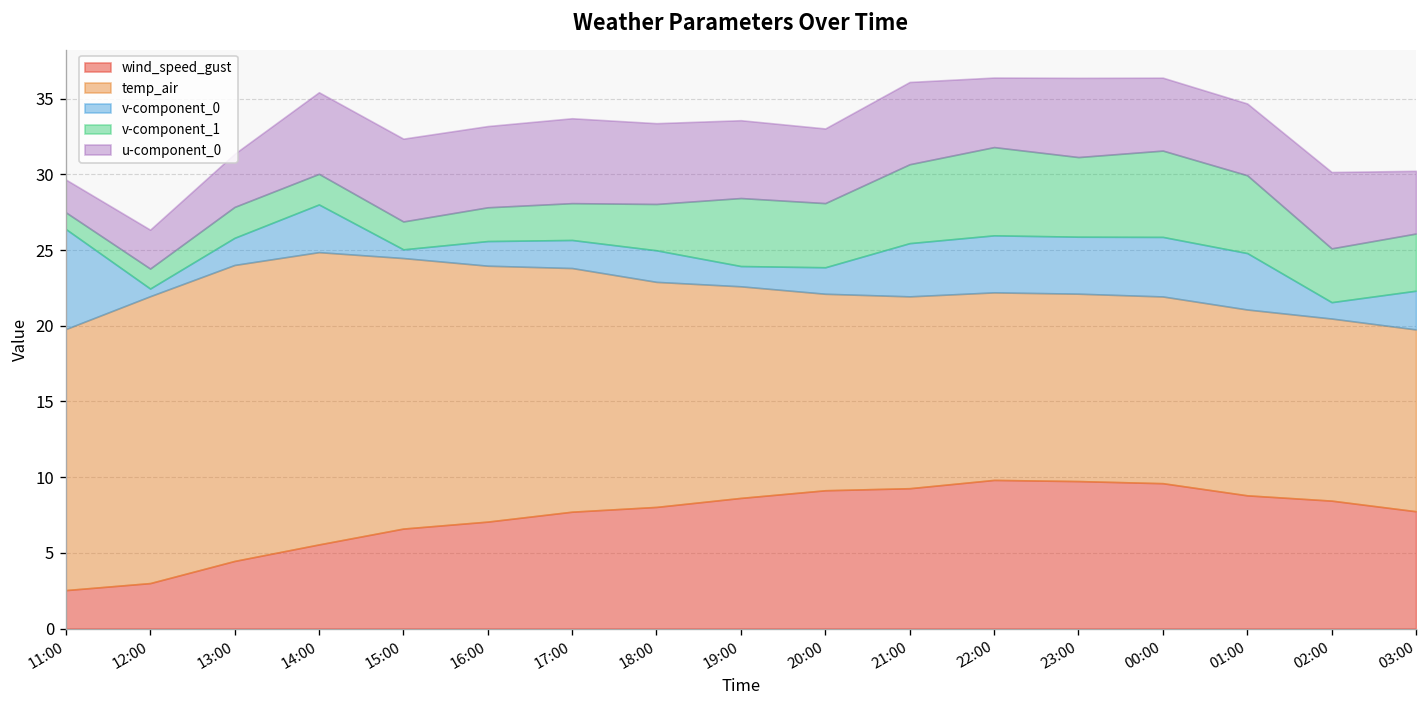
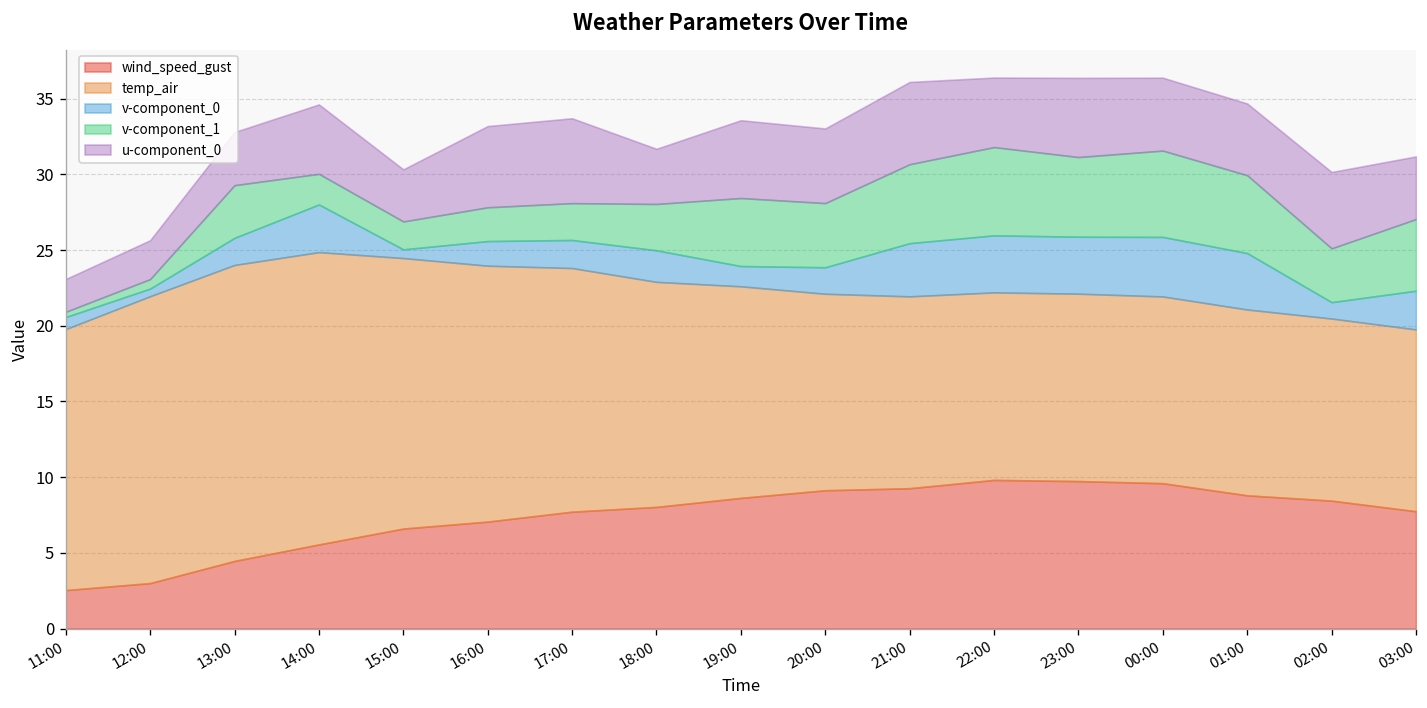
  {
    "v-component_0": {
-     "11:00": 6.6,
+     "11:00": 0.8,
      "12:00": 0.5,
      "13:00": 1.8,
      "14:00": 3.1,
      "15:00": 0.6,
      "16:00": 1.6,
      "17:00": 1.9,
      "18:00": 2.1,
      "19:00": 1.3,
      "20:00": 1.7,
      "21:00": 3.5,
      "22:00": 3.8,
      "23:00": 3.8,
      "00:00": 3.9,
      "01:00": 3.7,
      "02:00": 1.1,
      "03:00": 2.6
    },
    "v-component_1": {
-     "11:00": 1.1,
-     "12:00": 1.3,
-     "13:00": 2.0,
+     "11:00": 0.3,
+     "12:00": 0.6,
+     "13:00": 3.5,
      "14:00": 2.0,
      "15:00": 1.8,
      "16:00": 2.2,
      "17:00": 2.4,
      "18:00": 3.1,
      "19:00": 4.5,
      "20:00": 4.2,
      "21:00": 5.2,
      "22:00": 5.8,
      "23:00": 5.3,
      "00:00": 5.7,
      "01:00": 5.1,
      "02:00": 3.6,
-     "03:00": 3.8
+     "03:00": 4.7
    },
    "u-component_0": {
      "11:00": 2.2,
      "12:00": 2.6,
-     "14:00": 5.4,
-     "15:00": 5.5,
+     "14:00": 4.6,
+     "15:00": 3.4,
      "16:00": 5.4,
      "17:00": 5.6,
-     "18:00": 5.3,
+     "18:00": 3.6,
      "19:00": 5.1,
      "20:00": 4.9,
      "21:00": 5.4,
      "22:00": 4.6,
      "23:00": 5.2,
      "00:00": 4.8,
      "01:00": 4.7,
      "02:00": 5.0,
      "03:00": 4.1
    }
  }
